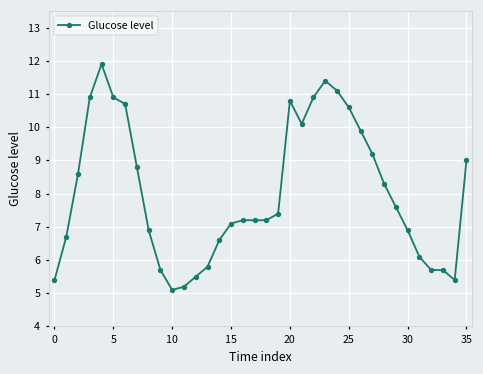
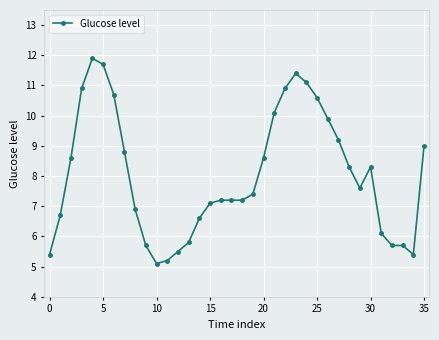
  {
    "0": 5.4,
-   "5": 10.9,
+   "5": 11.7,
    "10": 5.1,
    "15": 7.1,
-   "20": 10.8,
+   "20": 8.6,
    "25": 10.6,
-   "30": 6.9,
+   "30": 8.3,
    "35": 9.0
  }
